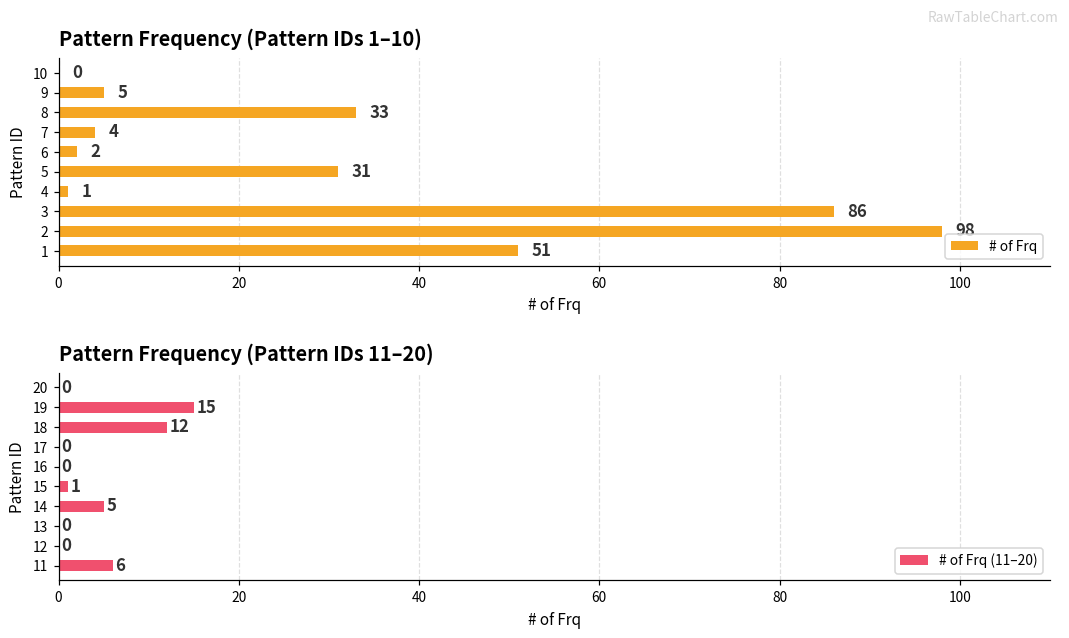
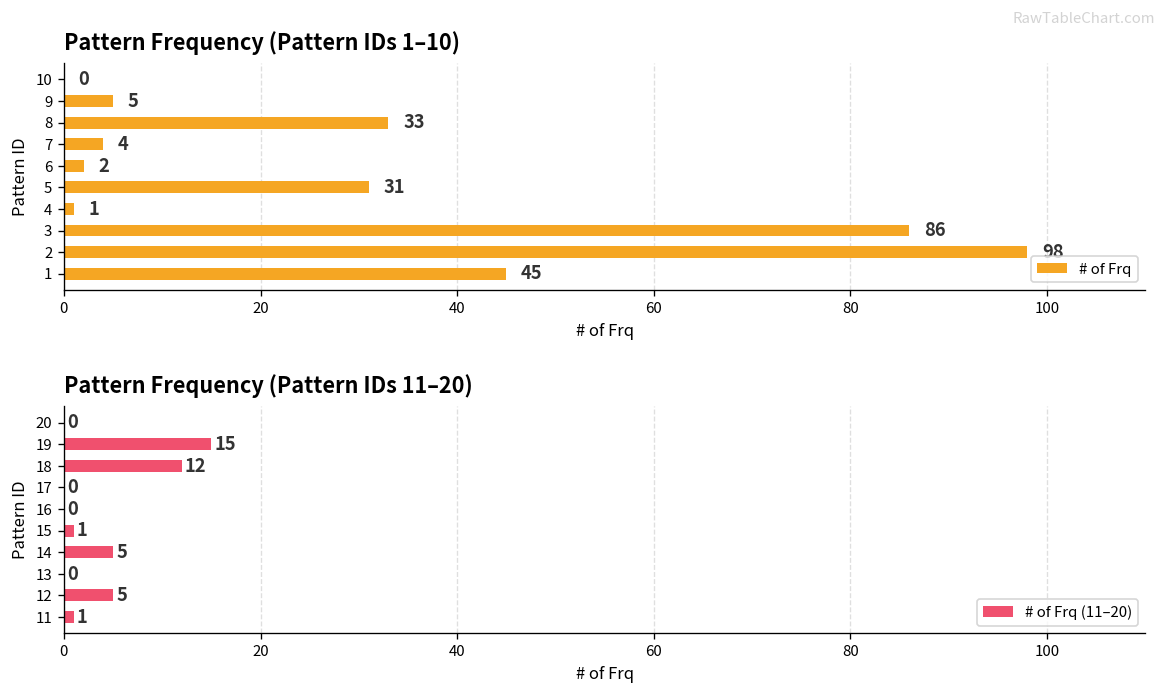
  {
    "Pattern Frequency (Pattern IDs 1–10)": {
      "10": 0,
      "9": 5,
      "8": 33,
      "7": 4,
      "6": 2,
      "5": 31,
      "4": 1,
      "3": 86,
-     "1": 51
+     "1": 45
    },
    "Pattern Frequency (Pattern IDs 11–20)": {
      "20": 0,
      "19": 15,
      "18": 12,
      "17": 0,
      "16": 0,
      "15": 1,
      "14": 5,
      "13": 0,
-     "12": 0,
-     "11": 6
+     "12": 5,
+     "11": 1
    }
  }
